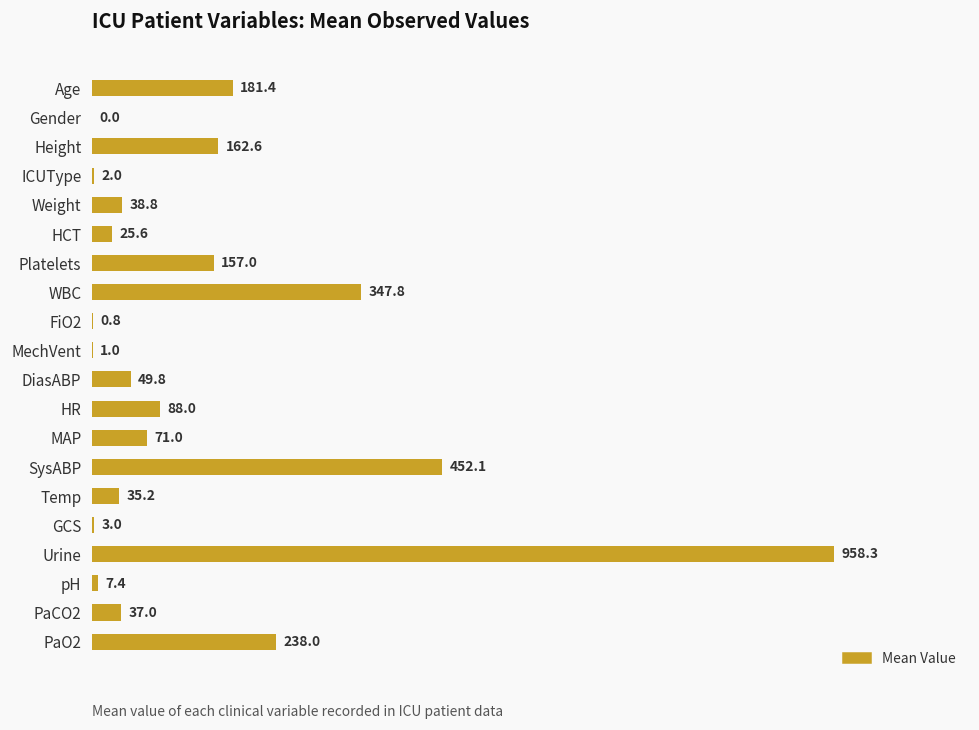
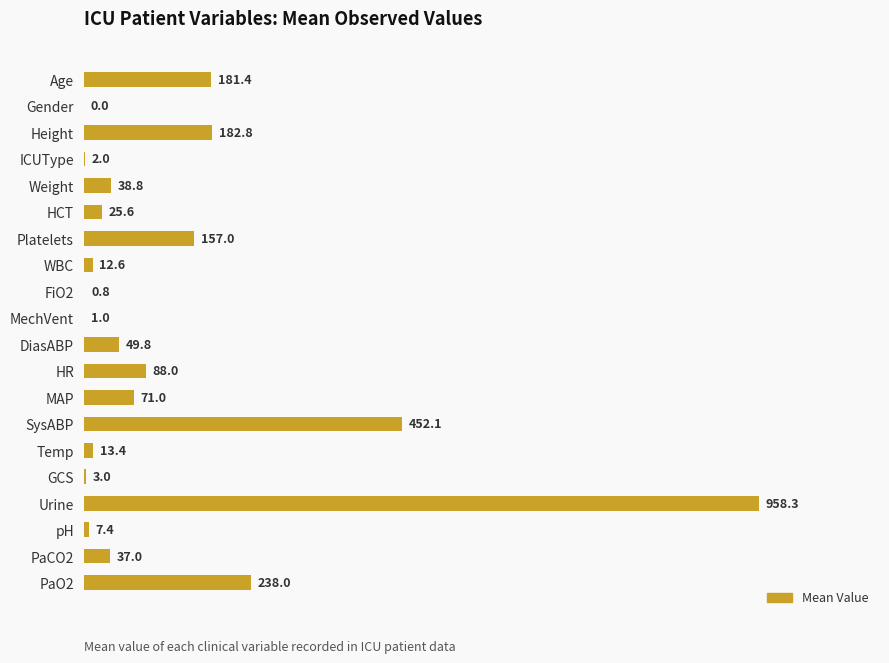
  {
    "Age": 181.4,
    "Gender": 0.0,
-   "Height": 162.6,
+   "Height": 182.8,
    "ICUType": 2.0,
    "Weight": 38.8,
    "HCT": 25.6,
    "Platelets": 157.0,
-   "WBC": 347.8,
+   "WBC": 12.6,
    "FiO2": 0.8,
    "MechVent": 1.0,
    "DiasABP": 49.8,
    "HR": 88.0,
    "MAP": 71.0,
    "SysABP": 452.1,
-   "Temp": 35.2,
+   "Temp": 13.4,
    "GCS": 3.0,
    "Urine": 958.3,
    "pH": 7.4,
    "PaCO2": 37.0,
    "PaO2": 238.0
  }
